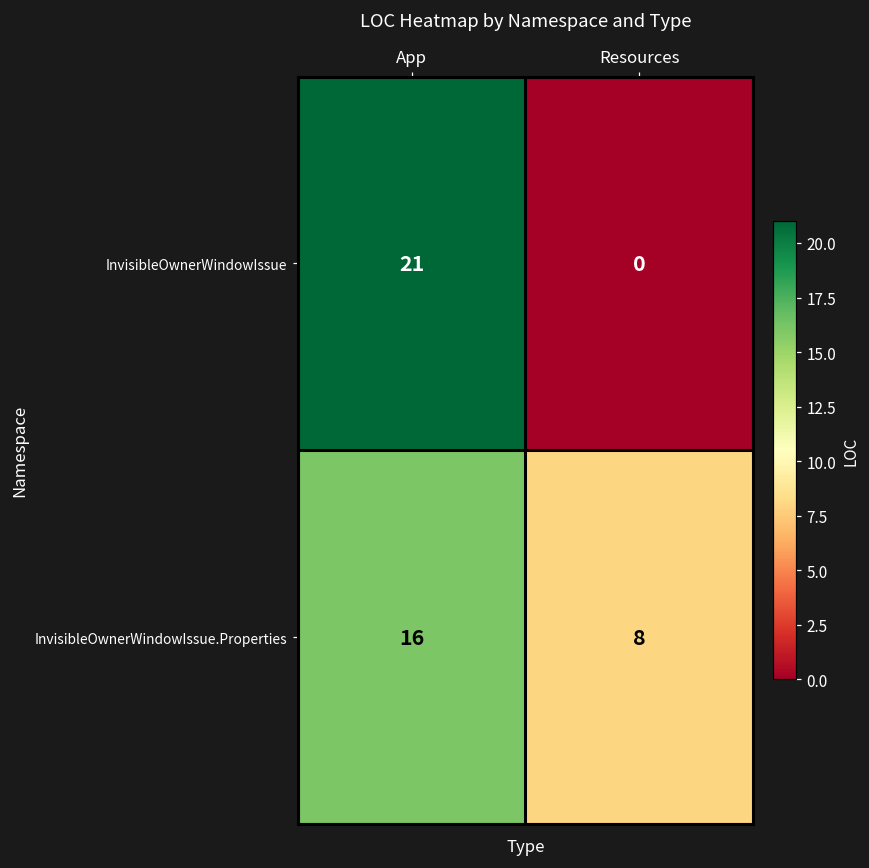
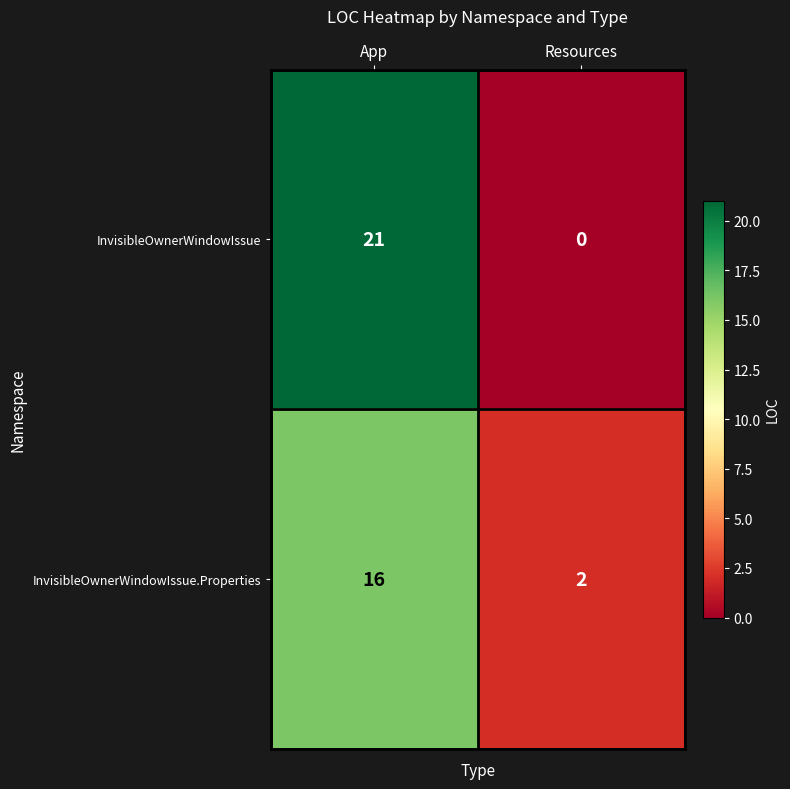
  {
    "InvisibleOwnerWindowIssue": {
      "App": 21,
      "Resources": 0
    },
    "InvisibleOwnerWindowIssue.Properties": {
      "App": 16,
-     "Resources": 8
+     "Resources": 2
    }
  }
